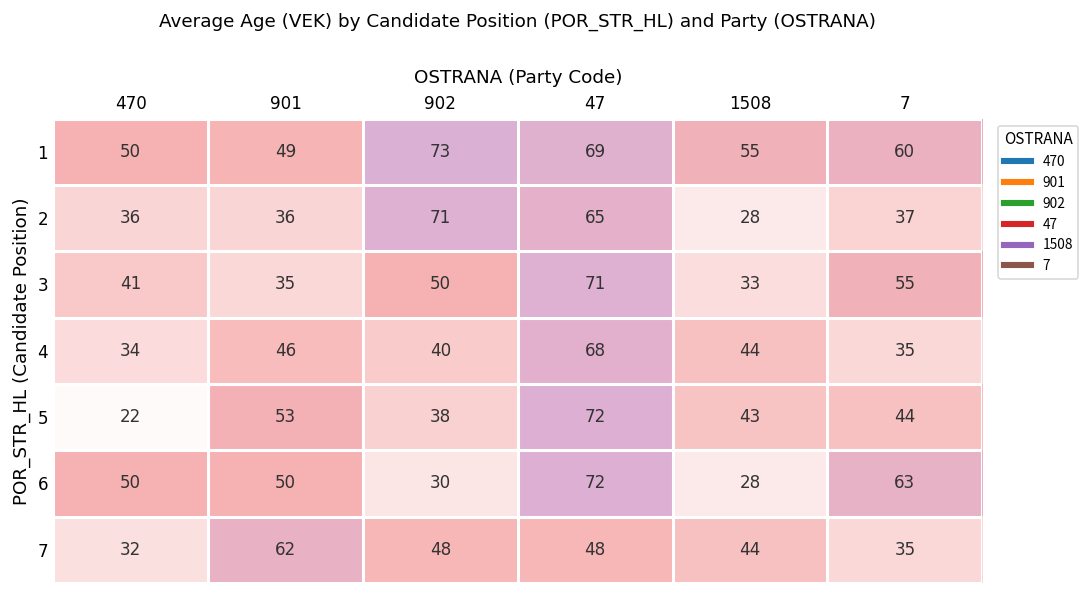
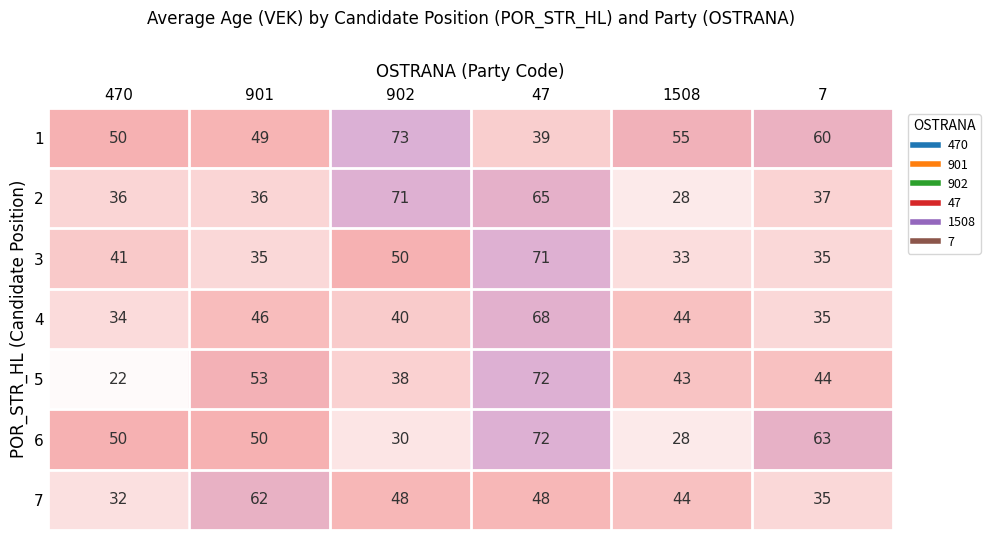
  {
    "1": {
      "470": 50,
      "901": 49,
      "902": 73,
-     "47": 69,
+     "47": 39,
      "1508": 55,
      "7": 60
    },
    "2": {
      "470": 36,
      "901": 36,
      "902": 71,
      "47": 65,
      "1508": 28,
      "7": 37
    },
    "3": {
      "470": 41,
      "901": 35,
      "902": 50,
      "47": 71,
      "1508": 33,
-     "7": 55
+     "7": 35
    },
    "4": {
      "470": 34,
      "901": 46,
      "902": 40,
      "47": 68,
      "1508": 44,
      "7": 35
    },
    "5": {
      "470": 22,
      "901": 53,
      "902": 38,
      "47": 72,
      "1508": 43,
      "7": 44
    },
    "6": {
      "470": 50,
      "901": 50,
      "902": 30,
      "47": 72,
      "1508": 28,
      "7": 63
    },
    "7": {
      "470": 32,
      "901": 62,
      "902": 48,
      "47": 48,
      "1508": 44,
      "7": 35
    }
  }
